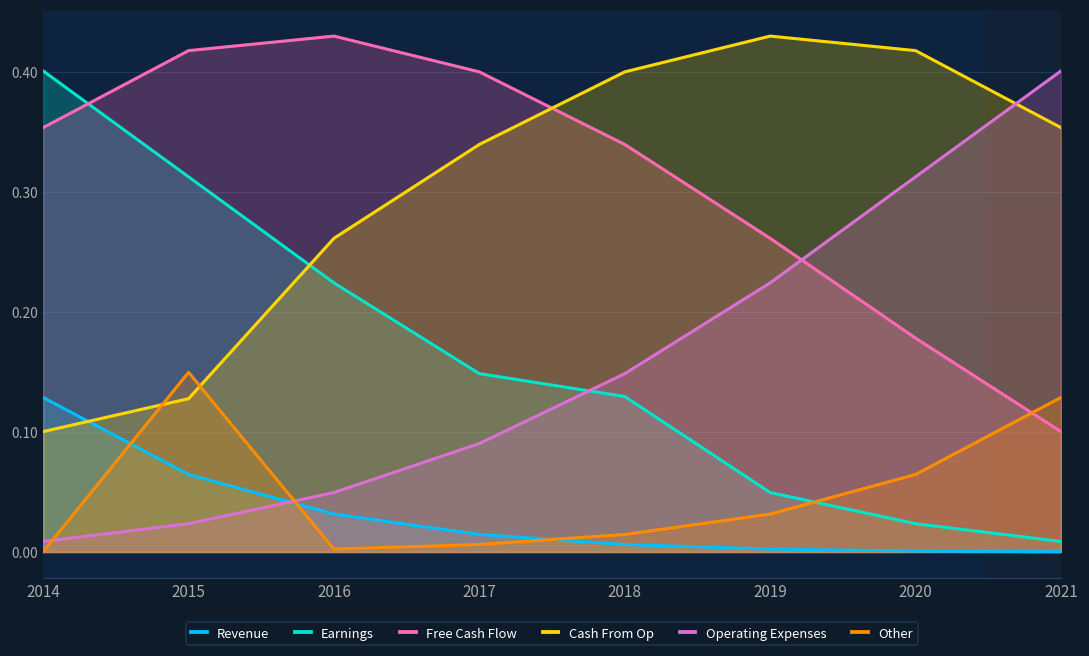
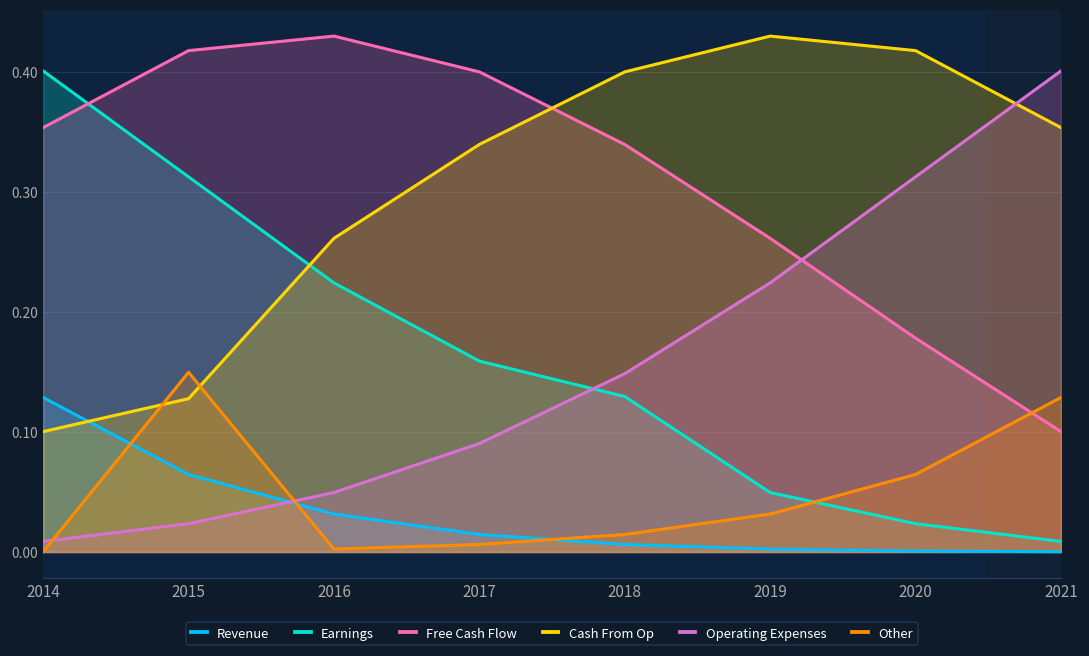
  {
    "Revenue": {
      "2014": 0.129,
      "2015": 0.065,
      "2016": 0.032,
      "2017": 0.015,
      "2018": 0.006,
      "2019": 0.002,
      "2020": 0.001,
      "2021": 0.000
    },
    "Earnings": {
      "2014": 0.401,
      "2015": 0.313,
      "2016": 0.224,
-     "2017": 0.149,
+     "2017": 0.159,
      "2018": 0.130,
      "2019": 0.050,
      "2020": 0.024,
      "2021": 0.009
    },
    "Cash From Op": {
      "2014": 0.100,
      "2015": 0.128,
      "2016": 0.261,
      "2017": 0.340,
      "2018": 0.400,
      "2019": 0.430,
      "2020": 0.418,
      "2021": 0.354
    },
    "Other": {
      "2014": 0.000,
      "2015": 0.150,
      "2016": 0.002,
      "2017": 0.006,
      "2018": 0.015,
      "2019": 0.032,
      "2020": 0.065,
      "2021": 0.129
    }
  }
